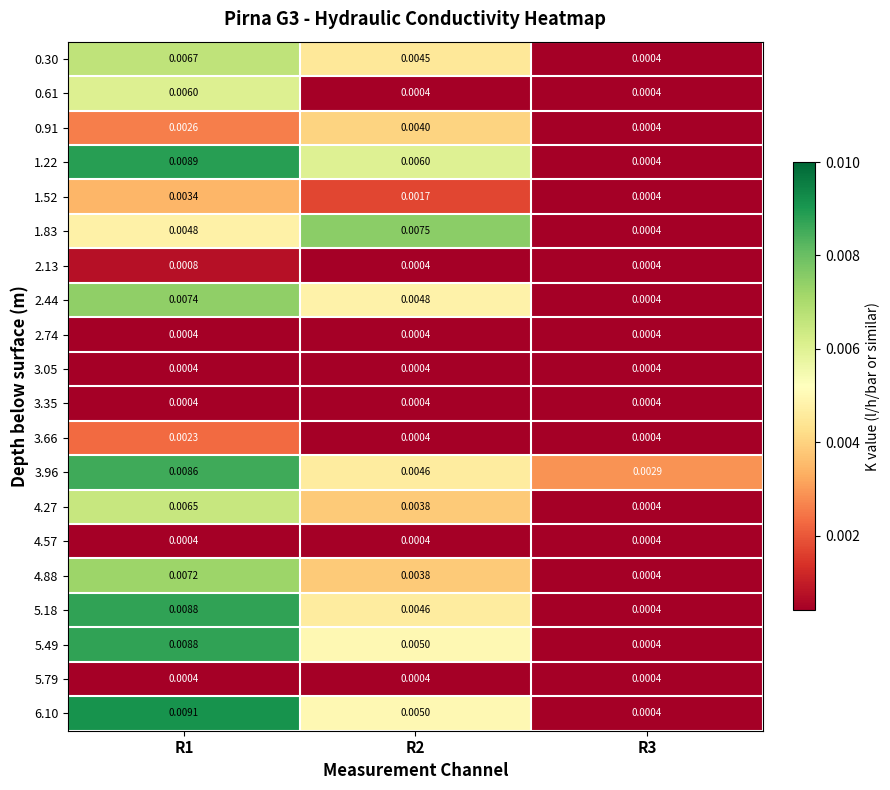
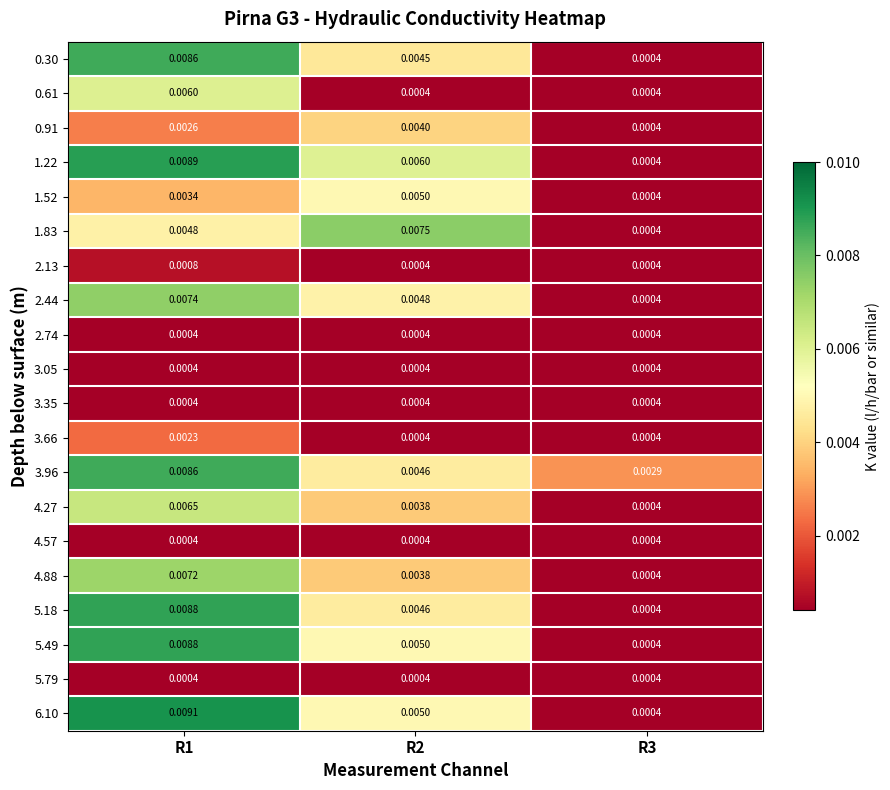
  {
    "0.30": {
-     "R1": 0.0067,
+     "R1": 0.0086,
      "R2": 0.0045,
      "R3": 0.0004
    },
    "0.61": {
      "R1": 0.0060,
      "R2": 0.0004,
      "R3": 0.0004
    },
    "0.91": {
      "R1": 0.0026,
      "R2": 0.0040,
      "R3": 0.0004
    },
    "1.22": {
      "R1": 0.0089,
      "R2": 0.0060,
      "R3": 0.0004
    },
    "1.52": {
      "R1": 0.0034,
-     "R2": 0.0017,
+     "R2": 0.0050,
      "R3": 0.0004
    },
    "1.83": {
      "R1": 0.0048,
      "R2": 0.0075,
      "R3": 0.0004
    },
    "2.13": {
      "R1": 0.0008,
      "R2": 0.0004,
      "R3": 0.0004
    },
    "2.44": {
      "R1": 0.0074,
      "R2": 0.0048,
      "R3": 0.0004
    },
    "2.74": {
      "R1": 0.0004,
      "R2": 0.0004,
      "R3": 0.0004
    },
    "3.05": {
      "R1": 0.0004,
      "R2": 0.0004,
      "R3": 0.0004
    },
    "3.35": {
      "R1": 0.0004,
      "R2": 0.0004,
      "R3": 0.0004
    },
    "3.66": {
      "R1": 0.0023,
      "R2": 0.0004,
      "R3": 0.0004
    },
    "3.96": {
      "R1": 0.0086,
      "R2": 0.0046,
      "R3": 0.0029
    },
    "4.27": {
      "R1": 0.0065,
      "R2": 0.0038,
      "R3": 0.0004
    },
    "4.57": {
      "R1": 0.0004,
      "R2": 0.0004,
      "R3": 0.0004
    },
    "4.88": {
      "R1": 0.0072,
      "R2": 0.0038,
      "R3": 0.0004
    },
    "5.18": {
      "R1": 0.0088,
      "R2": 0.0046,
      "R3": 0.0004
    },
    "5.49": {
      "R1": 0.0088,
      "R2": 0.0050,
      "R3": 0.0004
    },
    "5.79": {
      "R1": 0.0004,
      "R2": 0.0004,
      "R3": 0.0004
    },
    "6.10": {
      "R1": 0.0091,
      "R2": 0.0050,
      "R3": 0.0004
    }
  }
